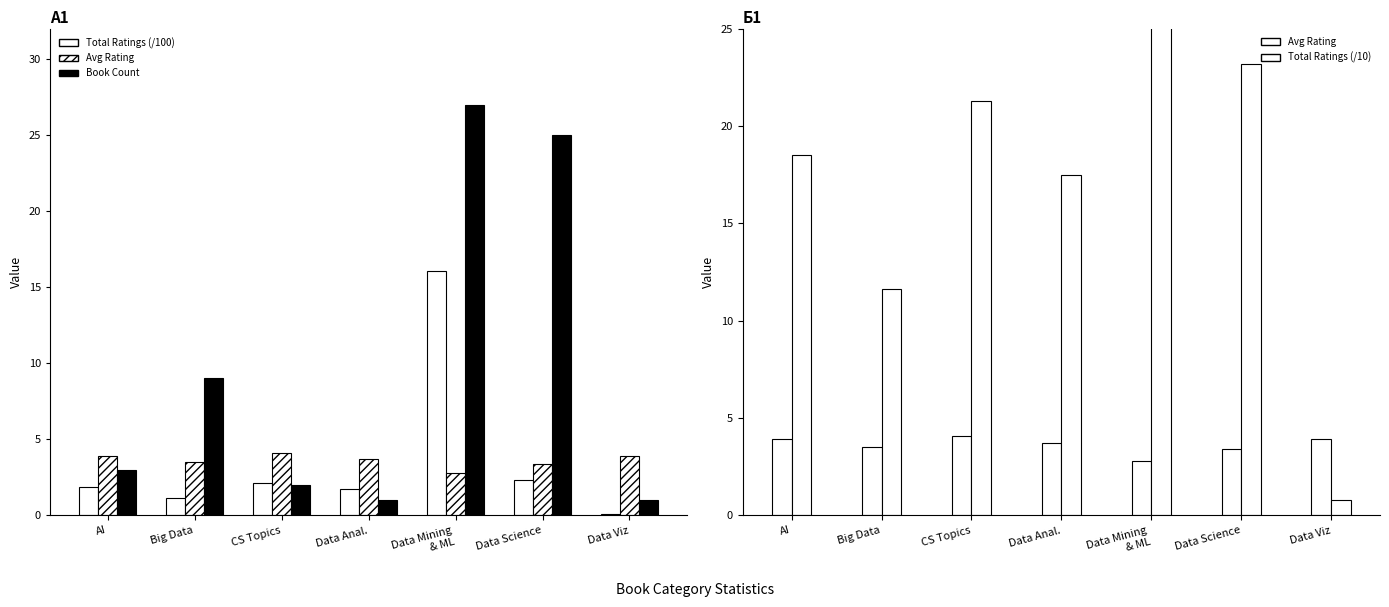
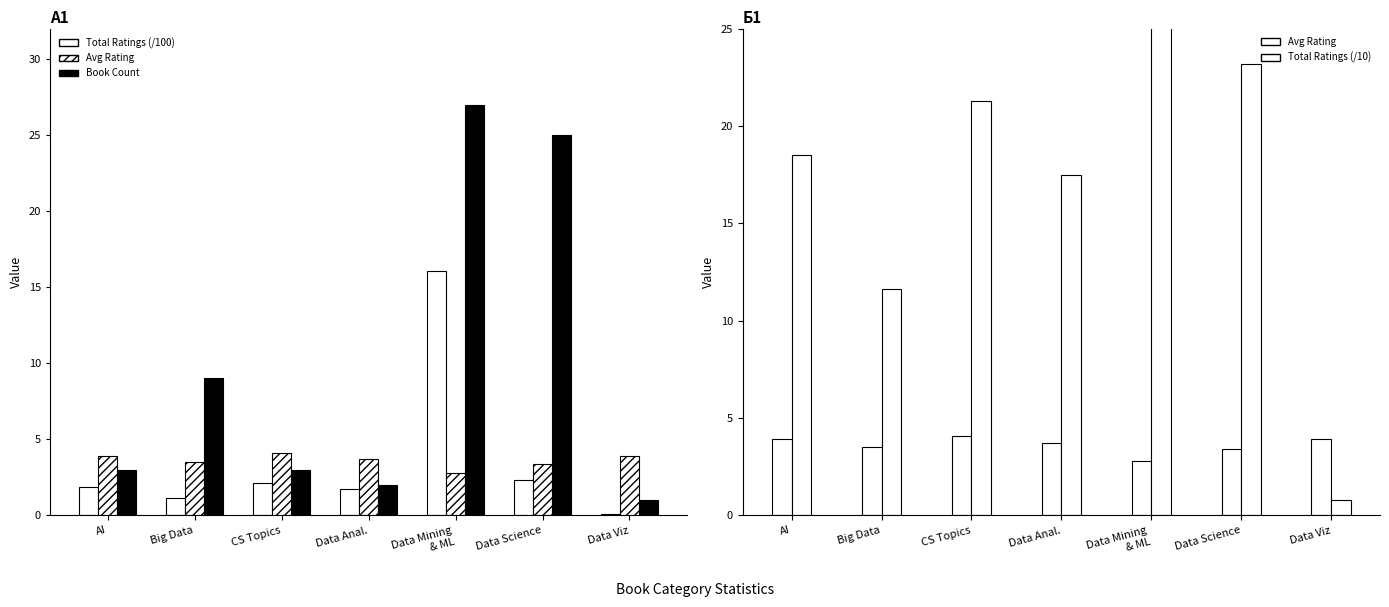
  {
    "А1": {
      "Book Count": {
        "AI": 3,
        "Big Data": 9,
-       "CS Topics": 2,
-       "Data Anal.": 1,
+       "CS Topics": 3,
+       "Data Anal.": 2,
        "Data Mining & ML": 27,
        "Data Science": 25,
        "Data Viz": 1
      }
    }
  }
